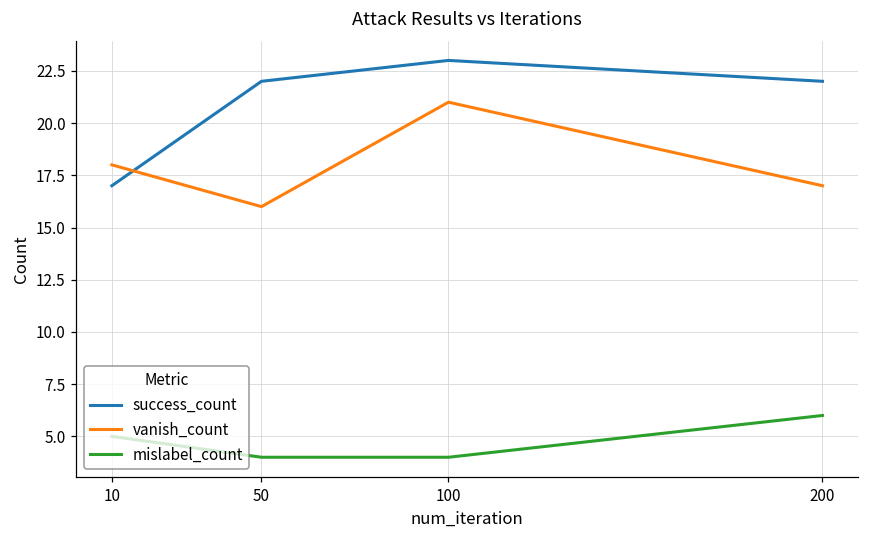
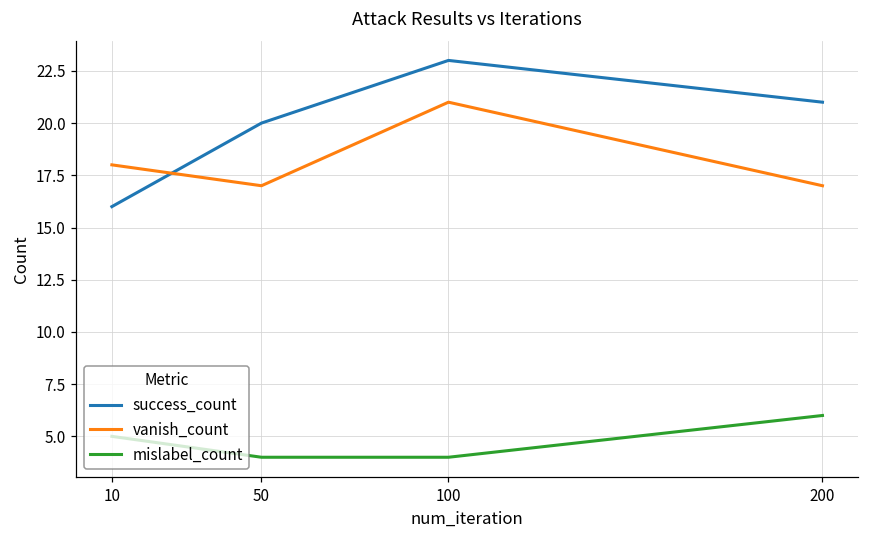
  {
    "success_count": {
-     "10": 17,
-     "50": 22,
+     "10": 16,
+     "50": 20,
      "100": 23,
-     "200": 22
+     "200": 21
    },
    "vanish_count": {
      "10": 18,
-     "50": 16,
+     "50": 17,
      "100": 21,
      "200": 17
    },
    "mislabel_count": {
      "50": 4,
      "100": 4,
      "200": 6
    }
  }
